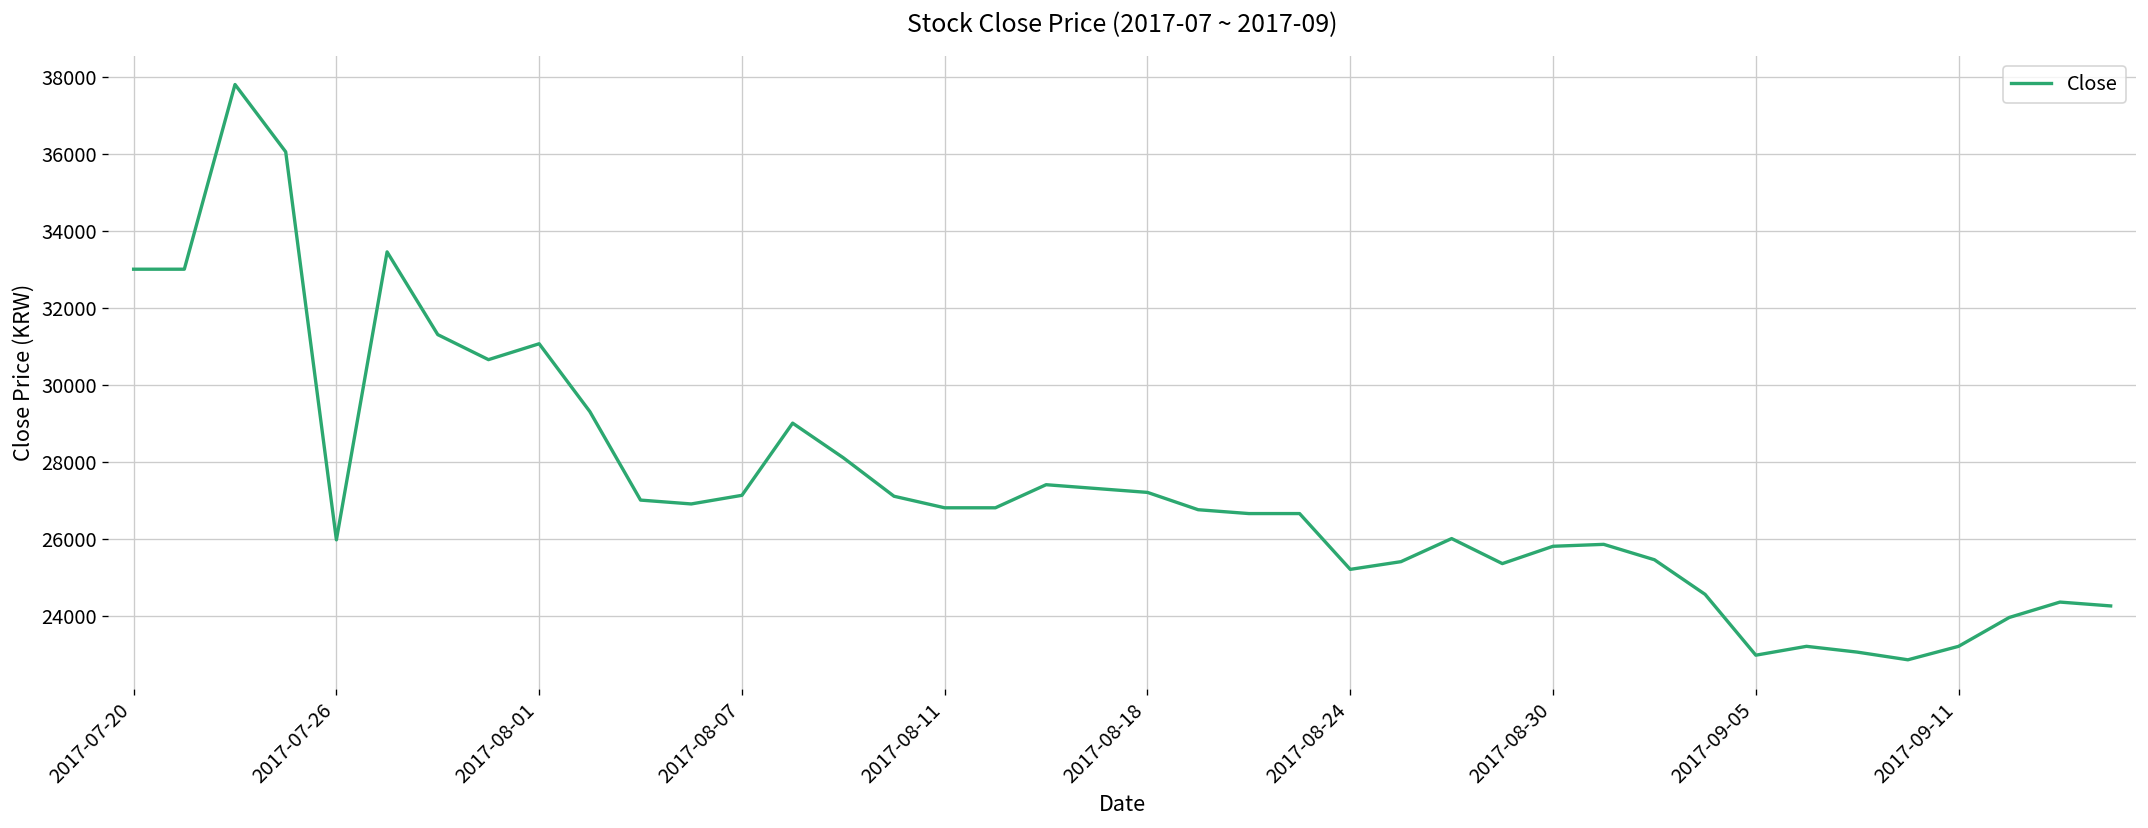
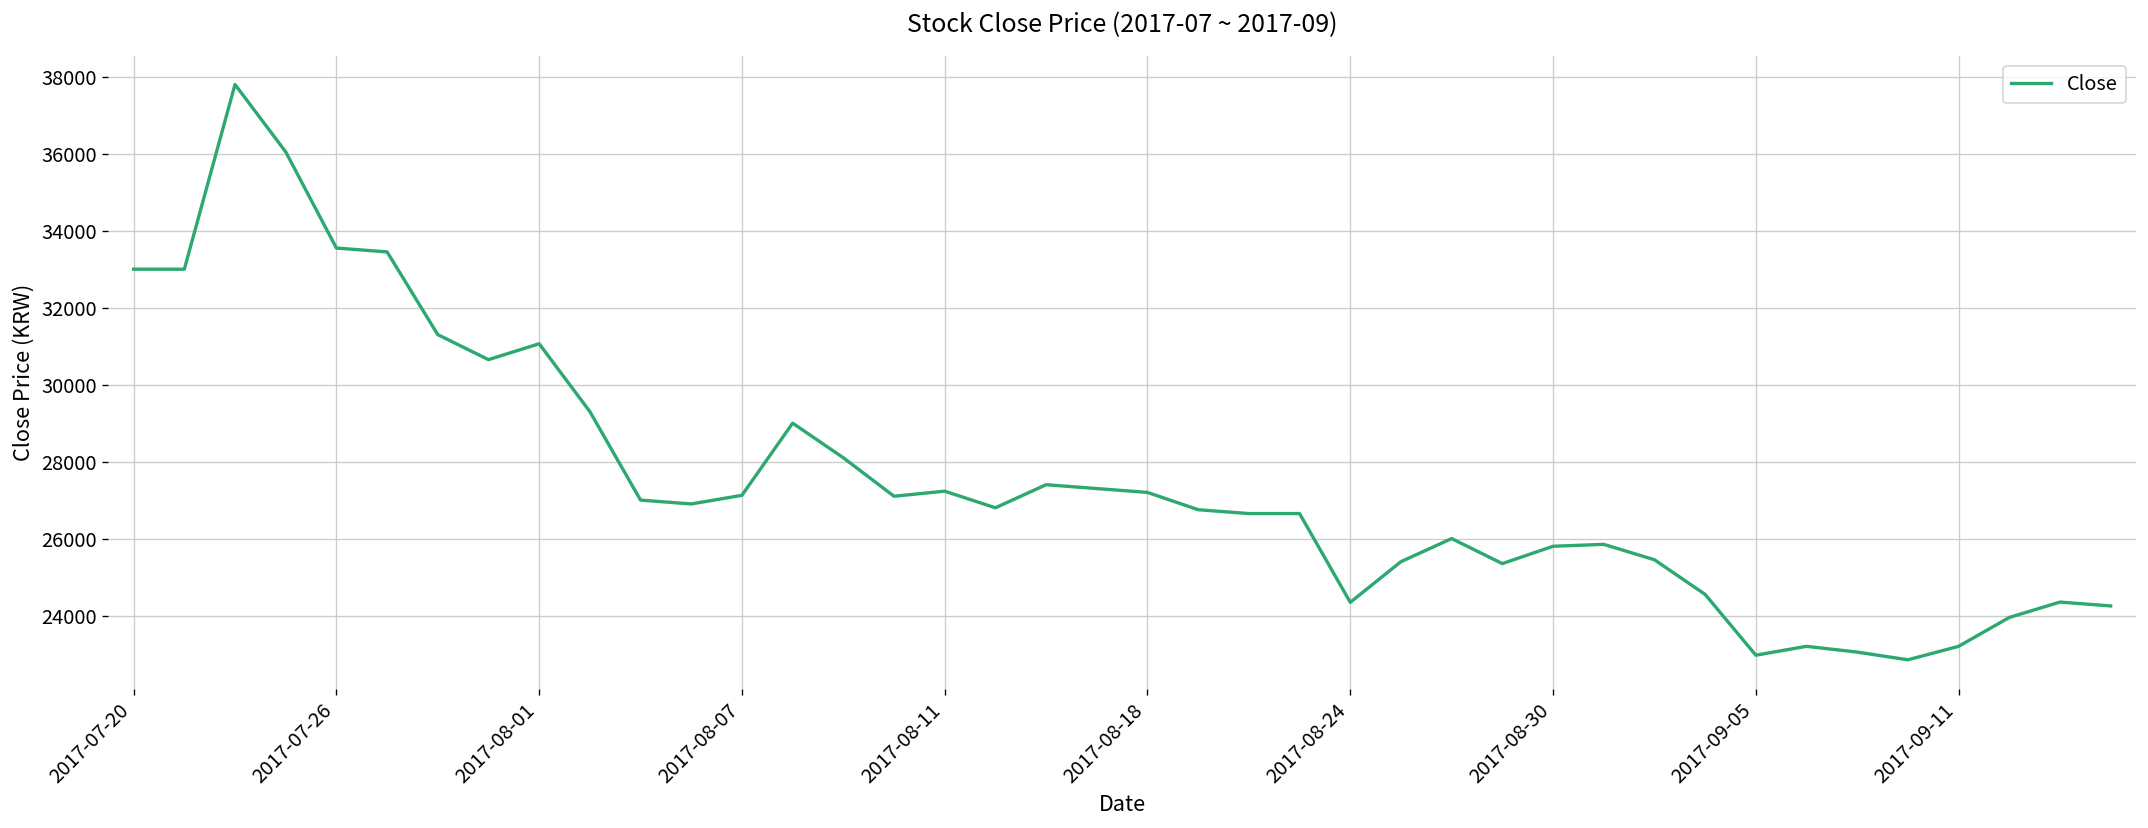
  {
    "2017-07-20": 33000,
-   "2017-07-26": 26000,
+   "2017-07-26": 33600,
    "2017-08-01": 31100,
    "2017-08-07": 27100,
-   "2017-08-11": 26800,
+   "2017-08-11": 27200,
    "2017-08-18": 27200,
-   "2017-08-24": 25200,
+   "2017-08-24": 24300,
    "2017-08-30": 25800,
    "2017-09-05": 23000,
    "2017-09-11": 23200
  }
